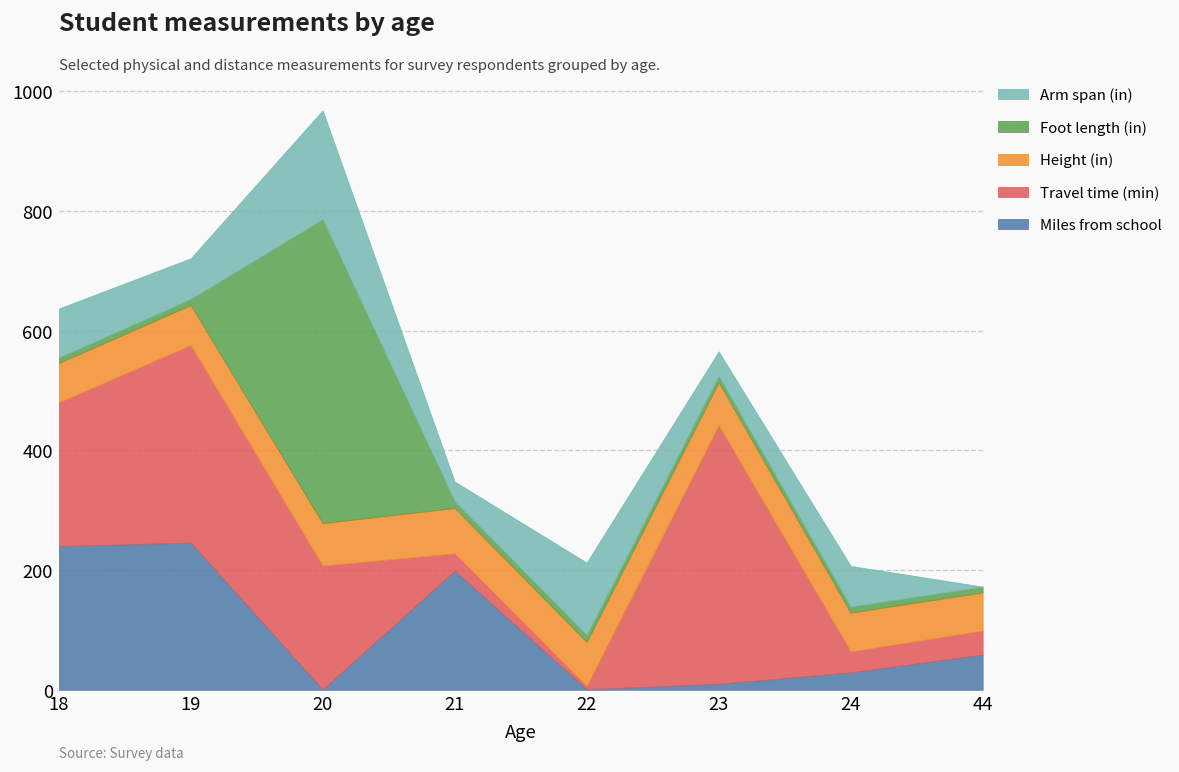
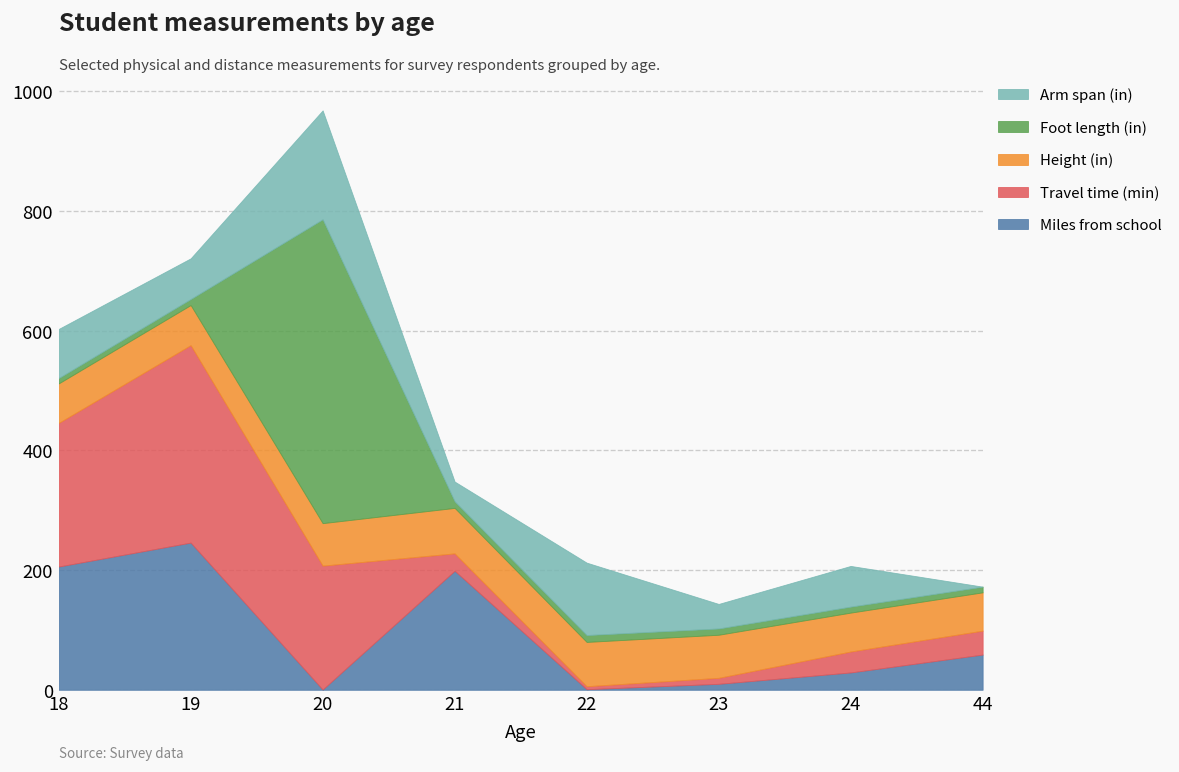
  {
    "Miles from school": {
-     "18": 240,
+     "18": 210,
      "19": 250,
      "21": 200,
      "23": 10,
      "24": 30,
      "44": 60
    },
    "Travel time (min)": {
      "18": 240,
      "19": 330,
      "20": 210,
      "21": 30,
-     "23": 430,
+     "23": 10,
      "24": 40,
      "44": 40
    },
    "Height (in)": {
      "18": 70,
      "19": 70,
      "20": 70,
      "21": 80,
      "22": 70,
      "23": 70,
      "24": 70,
      "44": 60
    },
    "Foot length (in)": {
      "18": 10,
      "19": 10,
      "20": 510,
      "21": 10,
      "22": 10,
      "23": 10,
      "24": 10
    },
    "Arm span (in)": {
      "18": 80,
      "19": 70,
      "20": 180,
      "21": 30,
      "22": 120,
      "23": 40,
      "24": 70
    }
  }
